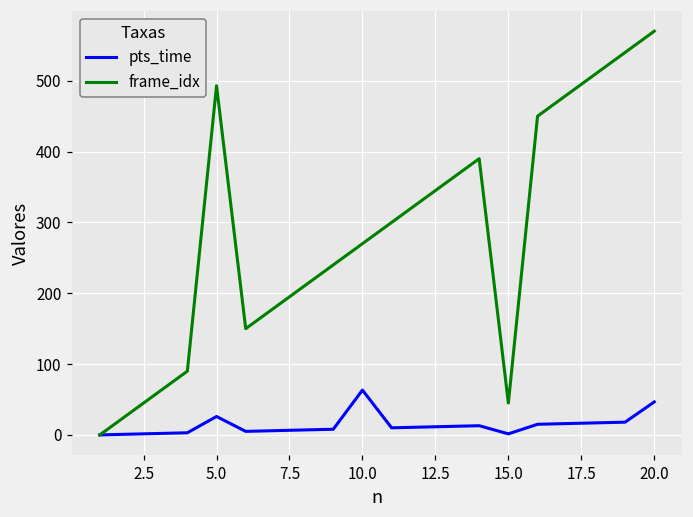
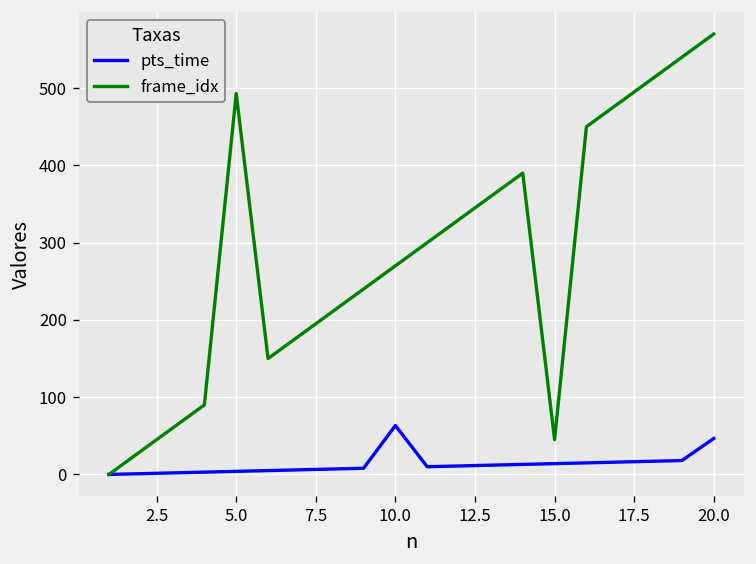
  {
    "pts_time": {
-     "5.0": 30,
+     "5.0": 0,
      "10.0": 60,
-     "15.0": 0,
+     "15.0": 10,
      "20.0": 50
    },
    "frame_idx": {
      "5.0": 490,
      "10.0": 270,
      "15.0": 50,
      "20.0": 570
    }
  }
